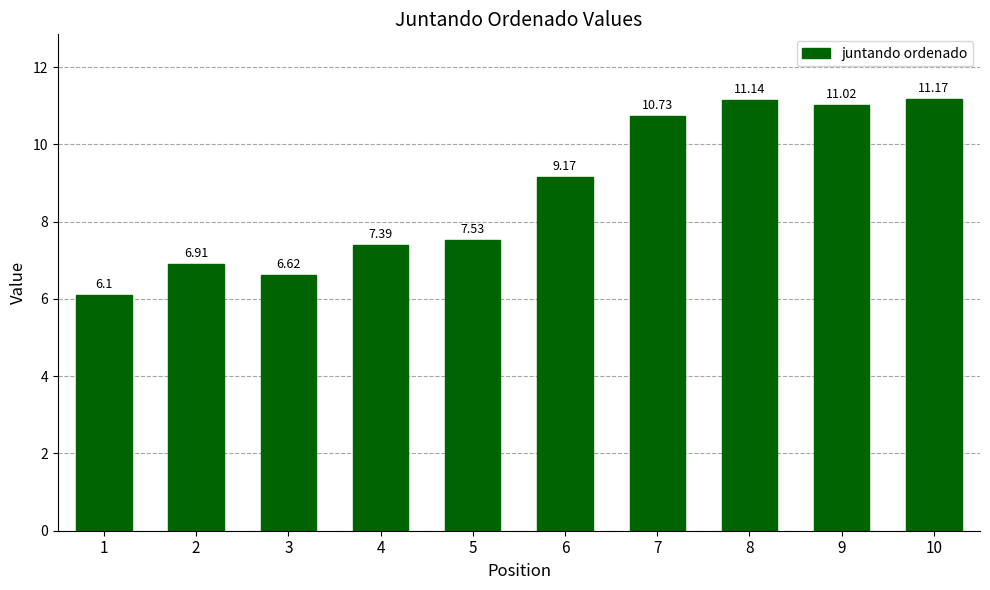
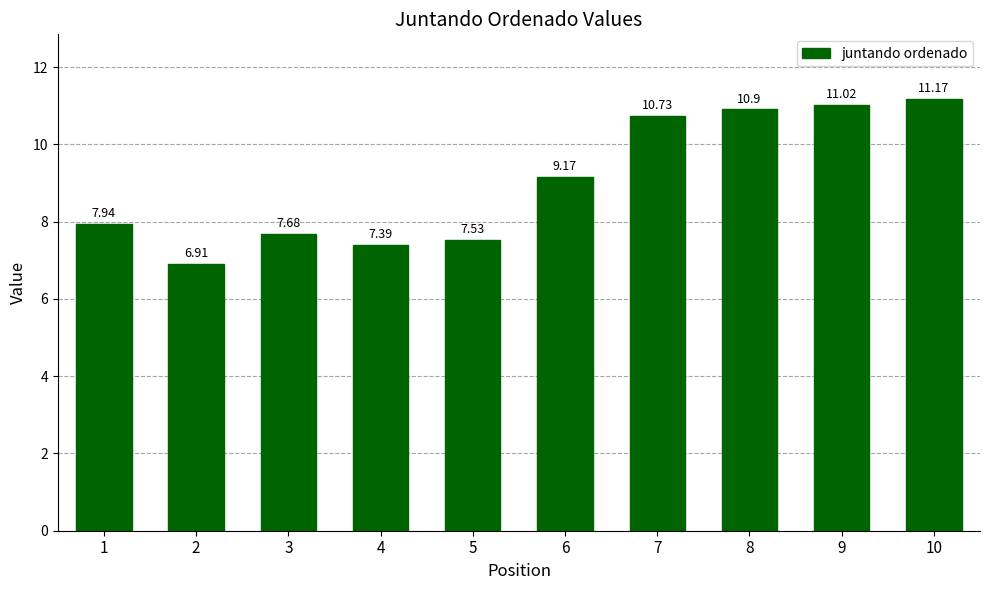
  {
-   "1": 6.1,
+   "1": 7.94,
    "2": 6.91,
-   "3": 6.62,
+   "3": 7.68,
    "4": 7.39,
    "5": 7.53,
    "6": 9.17,
    "7": 10.73,
-   "8": 11.14,
+   "8": 10.9,
    "9": 11.02,
    "10": 11.17
  }
